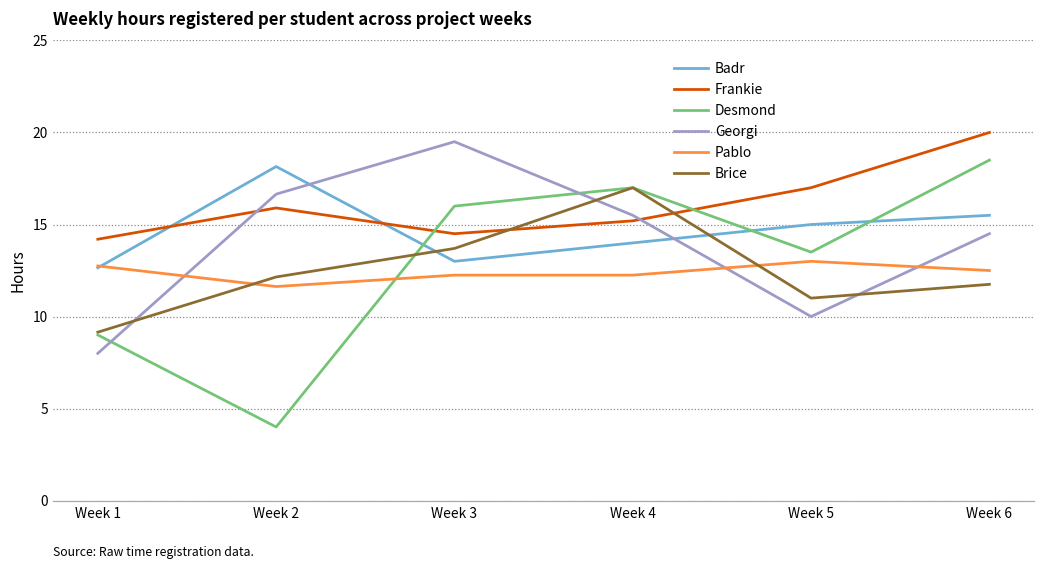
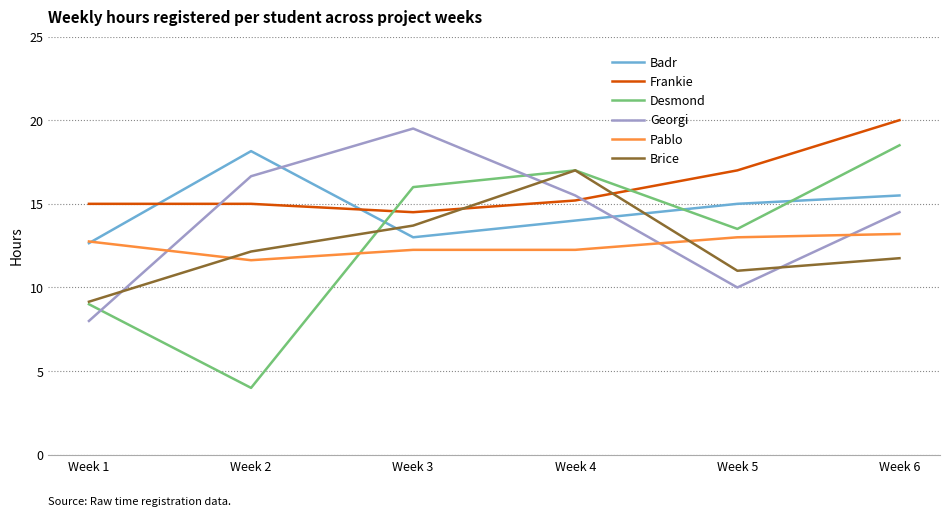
  {
    "Frankie": {
-     "Week 1": 14.2,
-     "Week 2": 15.9,
+     "Week 1": 15.0,
+     "Week 2": 15.0,
      "Week 3": 14.5,
      "Week 4": 15.2,
      "Week 5": 17.0,
      "Week 6": 20.0
    },
    "Desmond": {
      "Week 2": 4.0,
      "Week 3": 16.0,
      "Week 5": 13.5,
      "Week 6": 18.5
    },
    "Pablo": {
      "Week 2": 11.6,
      "Week 3": 12.3,
      "Week 4": 12.3,
      "Week 5": 13.0,
-     "Week 6": 12.5
+     "Week 6": 13.2
    },
    "Brice": {
      "Week 2": 12.2,
      "Week 3": 13.7,
      "Week 5": 11.0,
      "Week 6": 11.8
    }
  }
